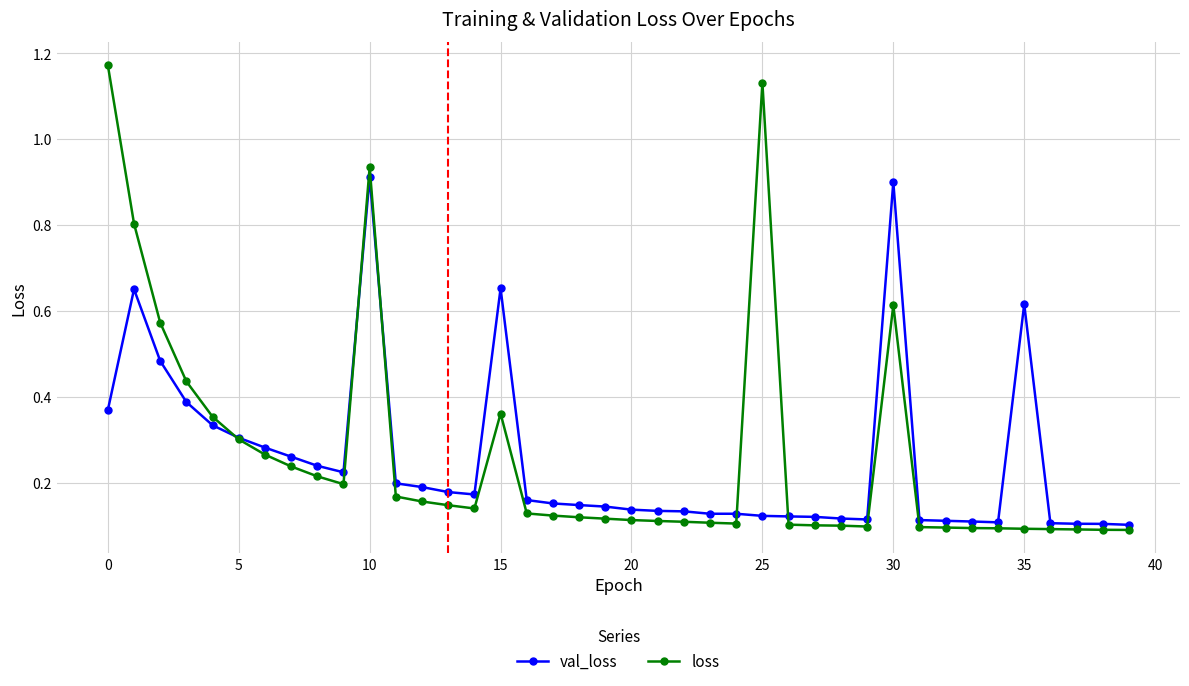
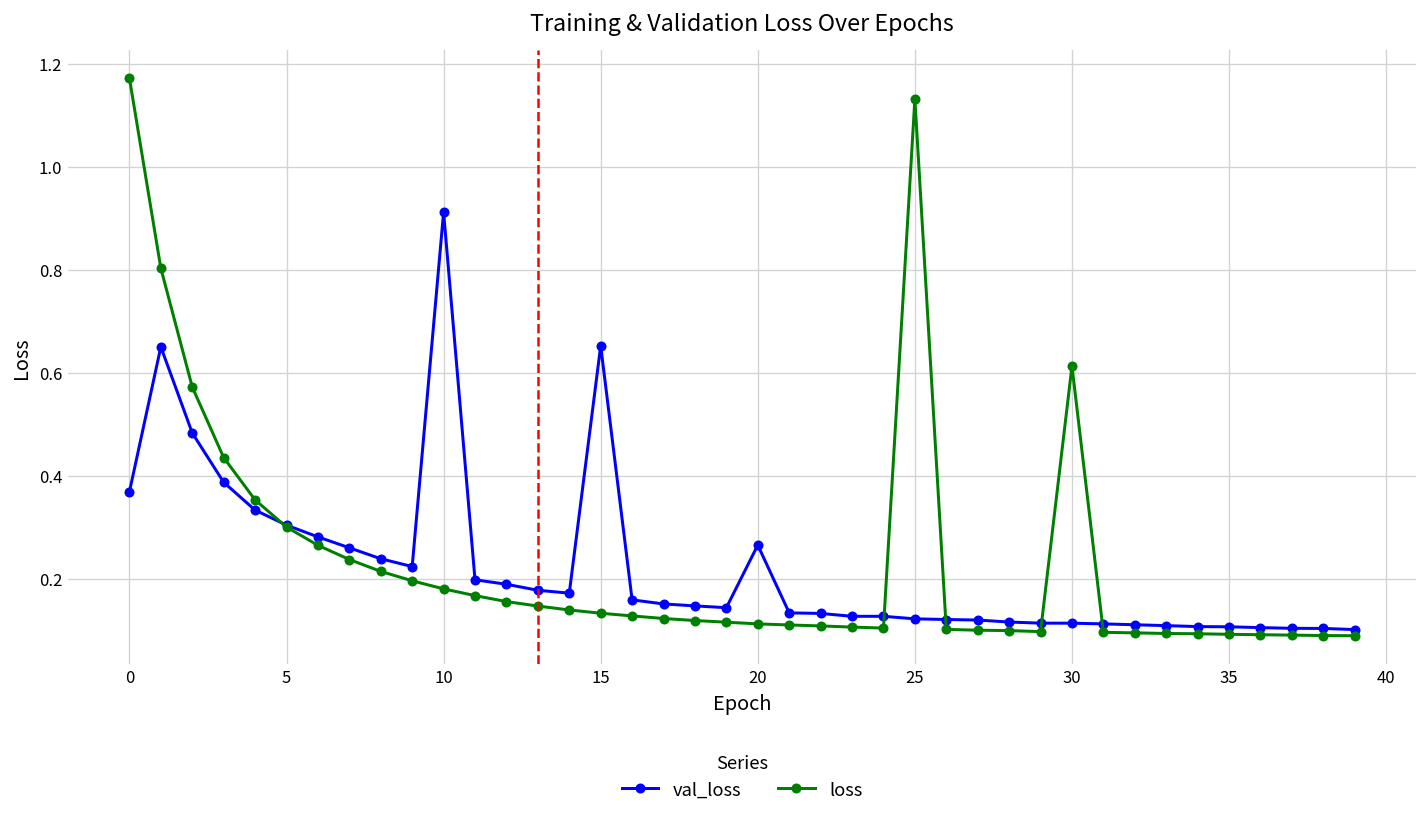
  {
    "val_loss": {
      "0": 0.37,
      "10": 0.91,
      "15": 0.65,
-     "20": 0.14,
+     "20": 0.27,
      "25": 0.12,
-     "30": 0.90,
-     "35": 0.62
+     "30": 0.11,
+     "35": 0.11
    },
    "loss": {
      "0": 1.17,
-     "10": 0.94,
-     "15": 0.36,
+     "10": 0.18,
+     "15": 0.13,
      "20": 0.11,
      "25": 1.13,
      "30": 0.61,
      "35": 0.09
    }
  }
